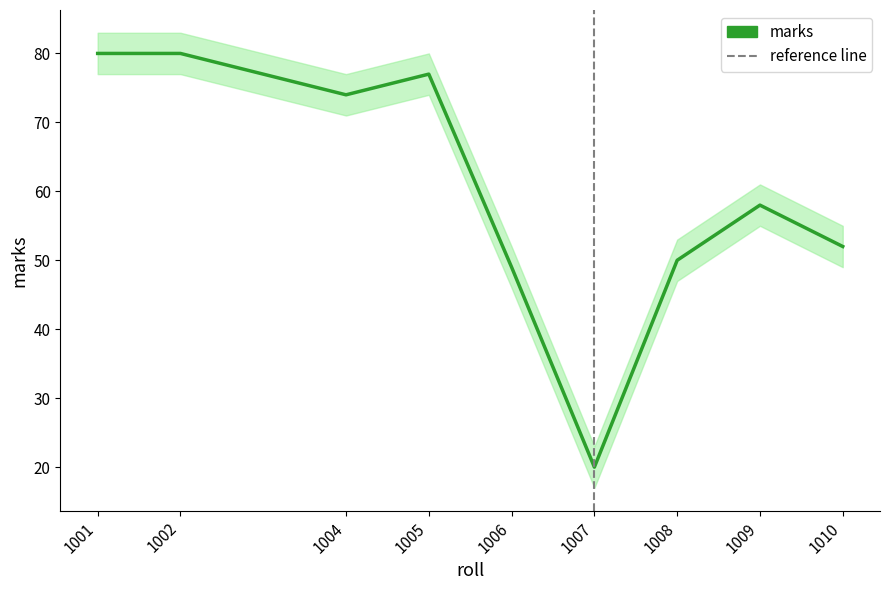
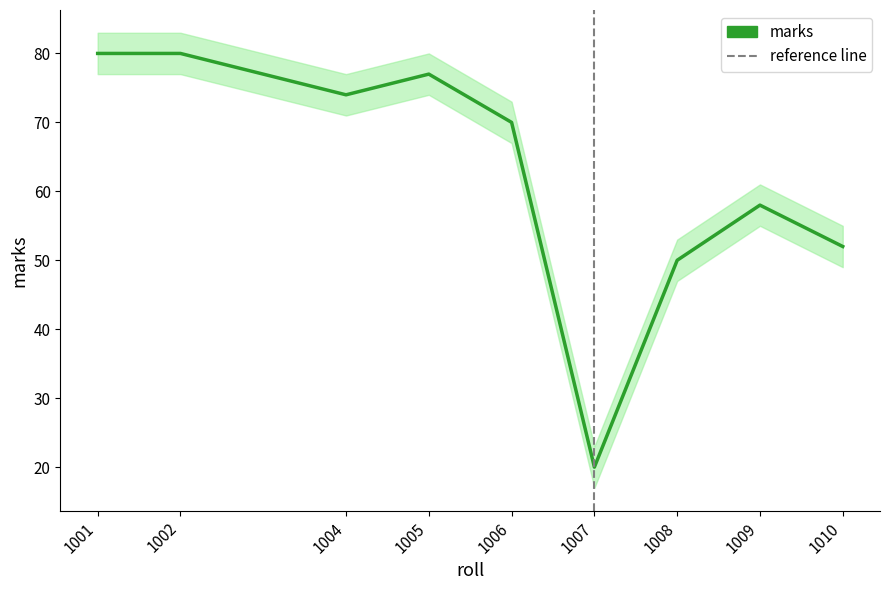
  {
    "marks": {
      "1001": 80,
      "1002": 80,
      "1004": 74,
      "1005": 77,
-     "1006": 49,
+     "1006": 70,
      "1007": 20,
      "1008": 50,
      "1009": 58,
      "1010": 52
    }
  }
